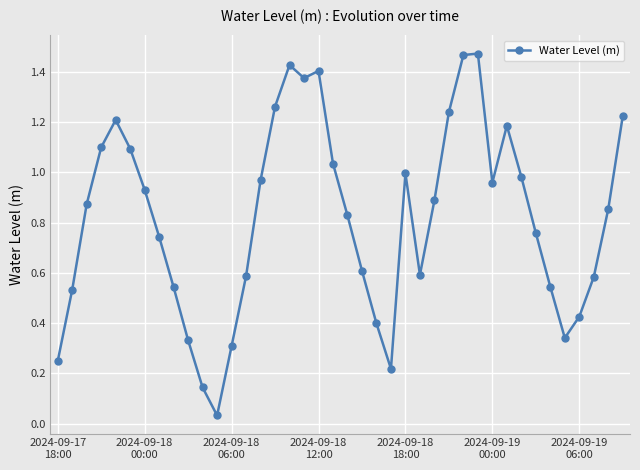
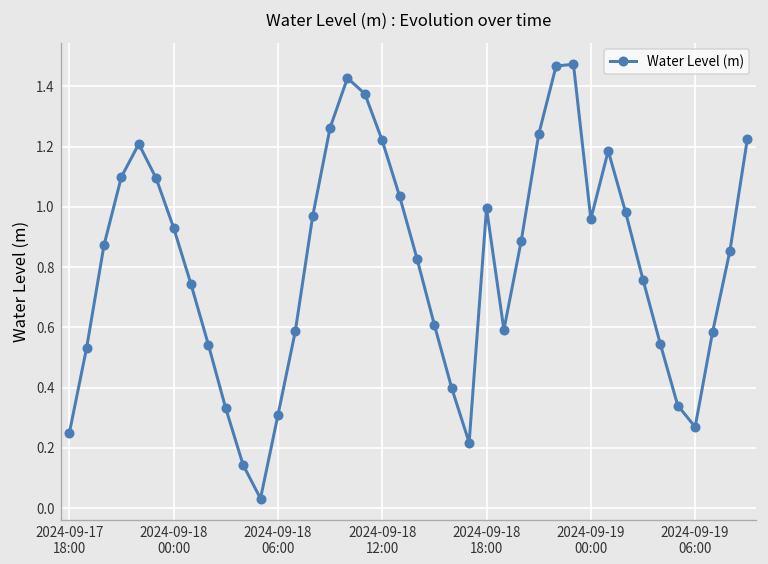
  {
    "2024-09-17 18:00": 0.25,
    "2024-09-18 00:00": 0.93,
    "2024-09-18 06:00": 0.31,
-   "2024-09-18 12:00": 1.40,
+   "2024-09-18 12:00": 1.22,
    "2024-09-18 18:00": 1.00,
    "2024-09-19 00:00": 0.96,
-   "2024-09-19 06:00": 0.43
+   "2024-09-19 06:00": 0.27
  }
